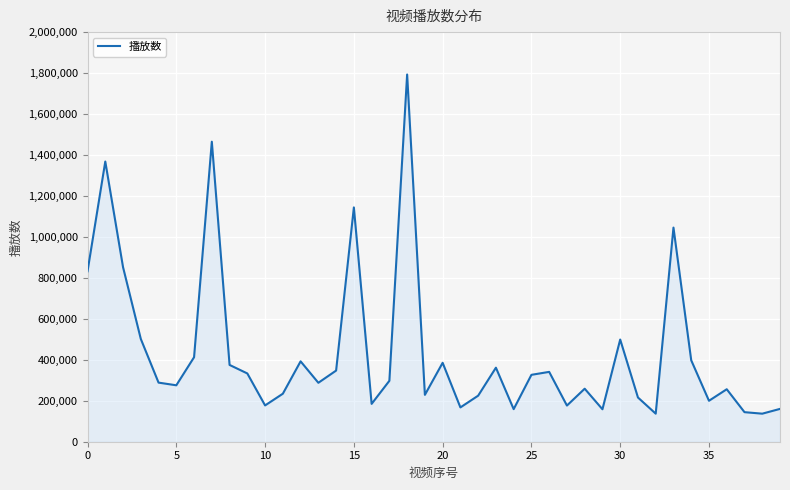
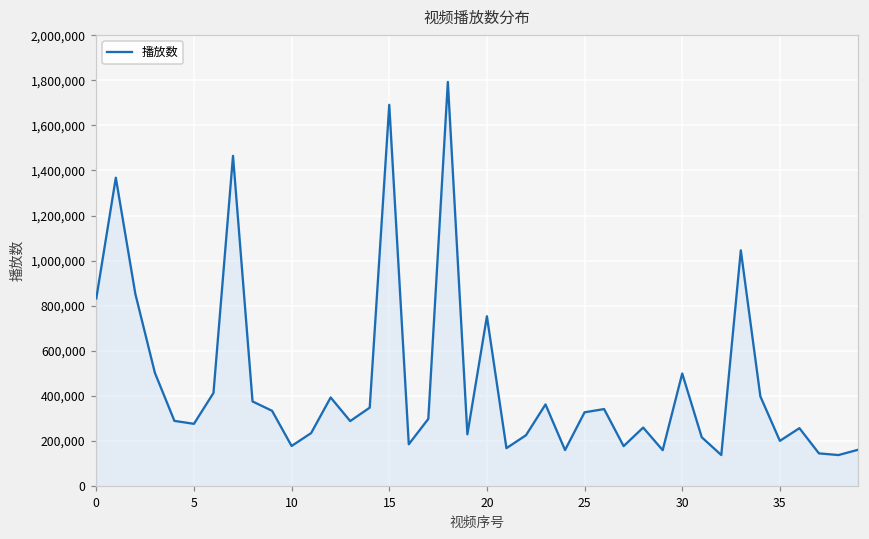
  {
    "0": "830,000",
    "5": "280,000",
    "10": "180,000",
-   "15": "1,140,000",
-   "20": "390,000",
+   "15": "1,690,000",
+   "20": "750,000",
    "25": "330,000",
    "30": "500,000",
    "35": "200,000"
  }
